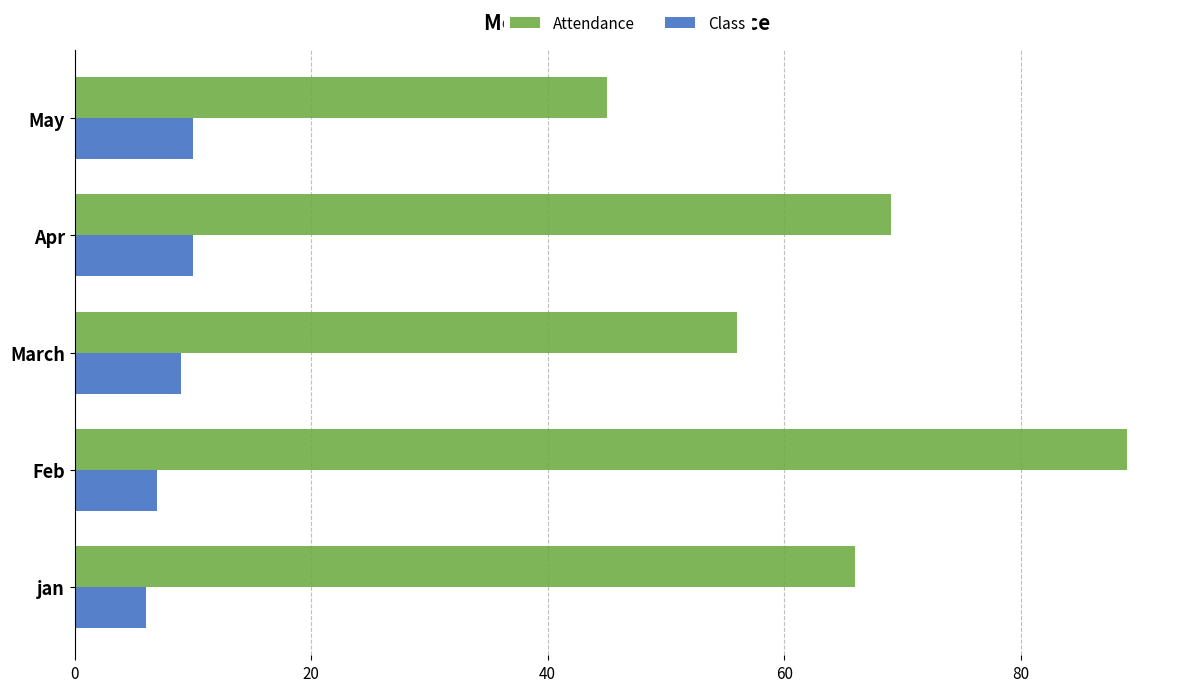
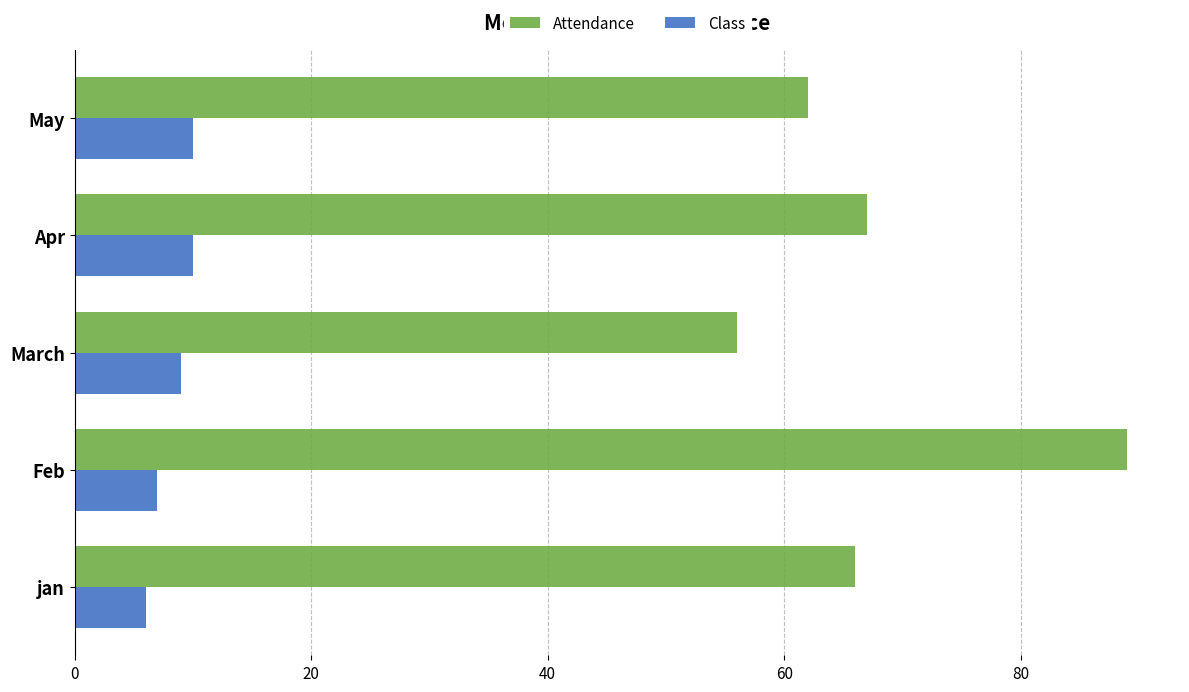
  {
    "Attendance": {
-     "May": 45,
-     "Apr": 69,
+     "May": 62,
+     "Apr": 67,
      "March": 56,
      "Feb": 89,
      "jan": 66
    },
    "Class": {
      "May": 10,
      "Apr": 10,
      "March": 9,
      "Feb": 7,
      "jan": 6
    }
  }
